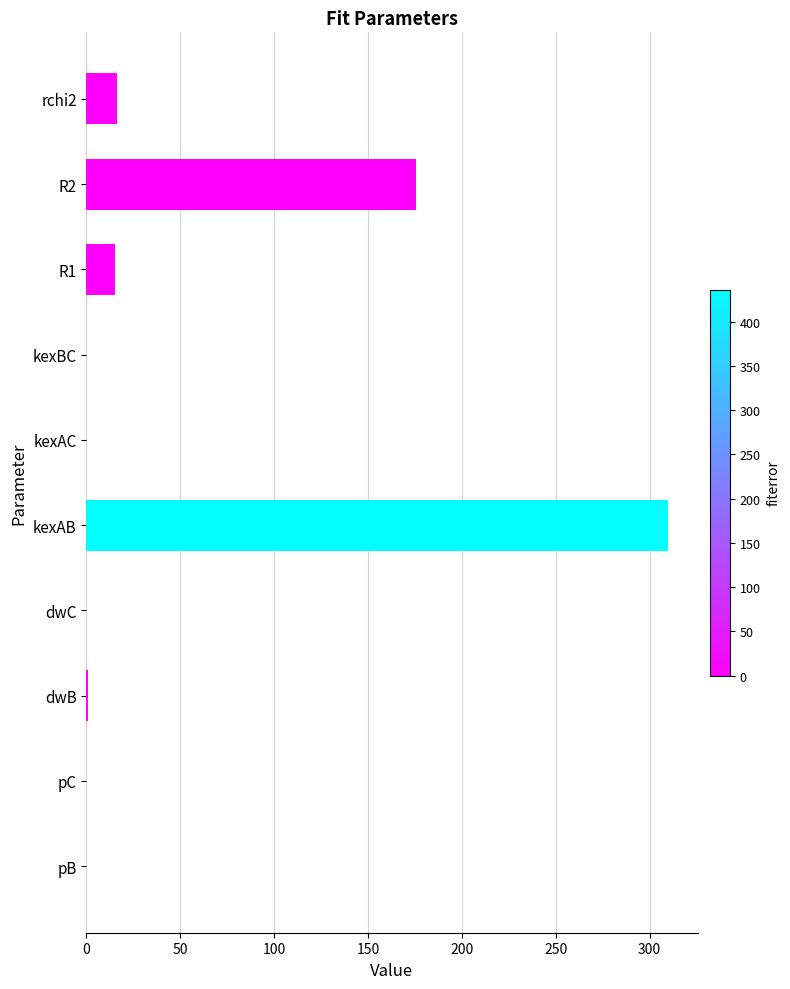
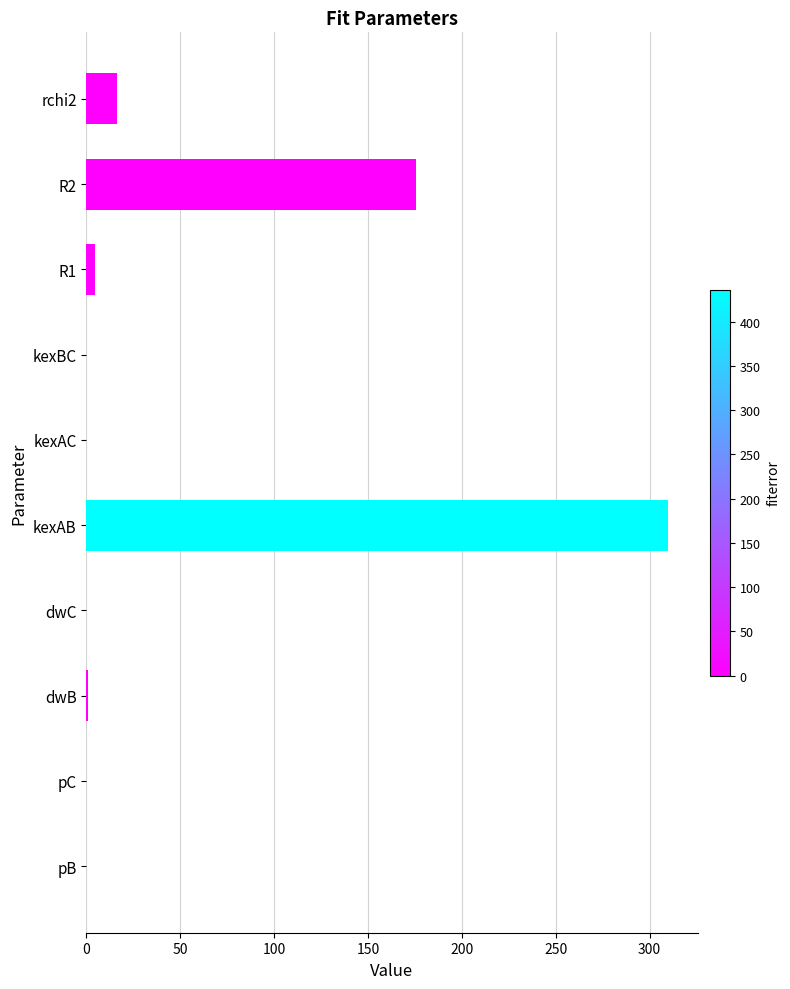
  {
    "rchi2": 16,
    "R2": 175,
-   "R1": 15,
+   "R1": 4,
    "kexBC": 0,
    "kexAC": 0,
    "kexAB": 310,
    "dwC": 0,
    "pC": 0
  }
